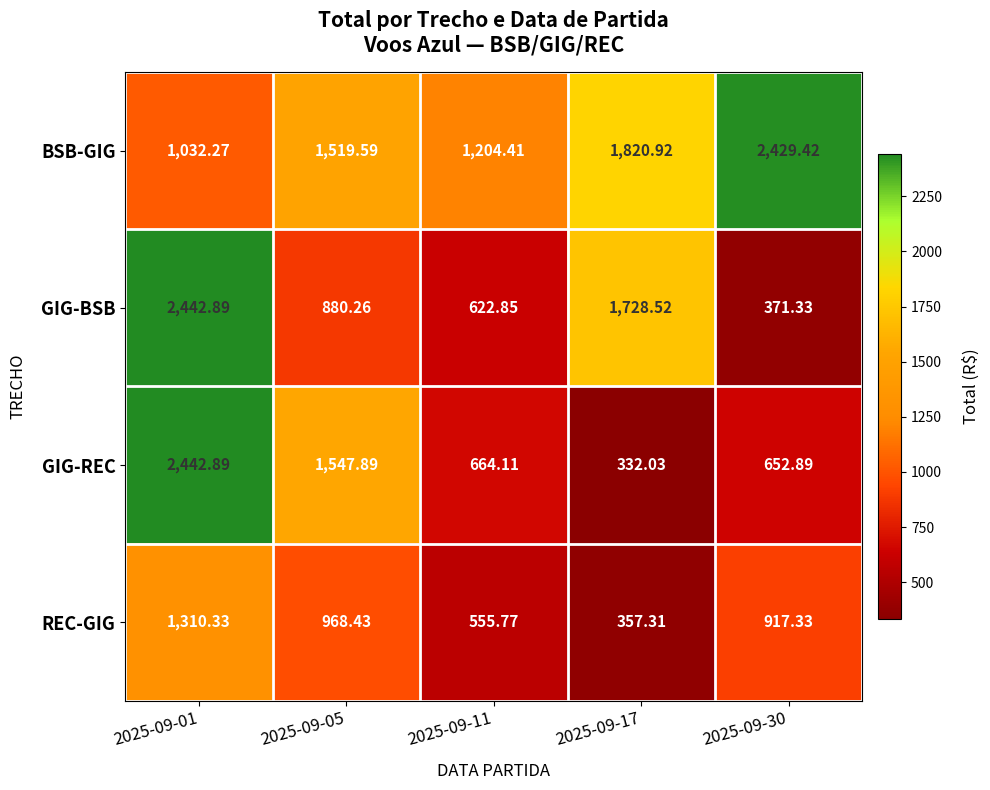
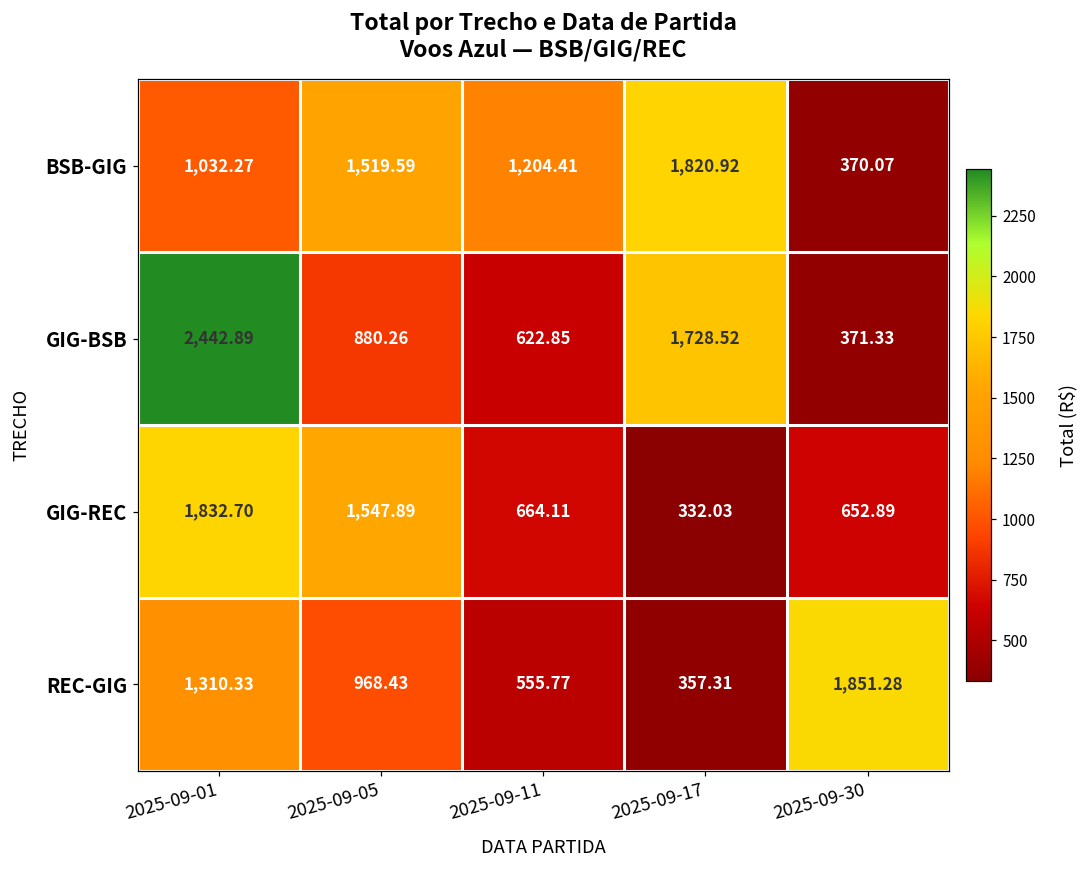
  {
    "BSB-GIG": {
      "2025-09-01": "1,032.27",
      "2025-09-05": "1,519.59",
      "2025-09-11": "1,204.41",
      "2025-09-17": "1,820.92",
-     "2025-09-30": "2,429.42"
+     "2025-09-30": "370.07"
    },
    "GIG-BSB": {
      "2025-09-01": "2,442.89",
      "2025-09-05": "880.26",
      "2025-09-11": "622.85",
      "2025-09-17": "1,728.52",
      "2025-09-30": "371.33"
    },
    "GIG-REC": {
-     "2025-09-01": "2,442.89",
+     "2025-09-01": "1,832.70",
      "2025-09-05": "1,547.89",
      "2025-09-11": "664.11",
      "2025-09-17": "332.03",
      "2025-09-30": "652.89"
    },
    "REC-GIG": {
      "2025-09-01": "1,310.33",
      "2025-09-05": "968.43",
      "2025-09-11": "555.77",
      "2025-09-17": "357.31",
-     "2025-09-30": "917.33"
+     "2025-09-30": "1,851.28"
    }
  }
